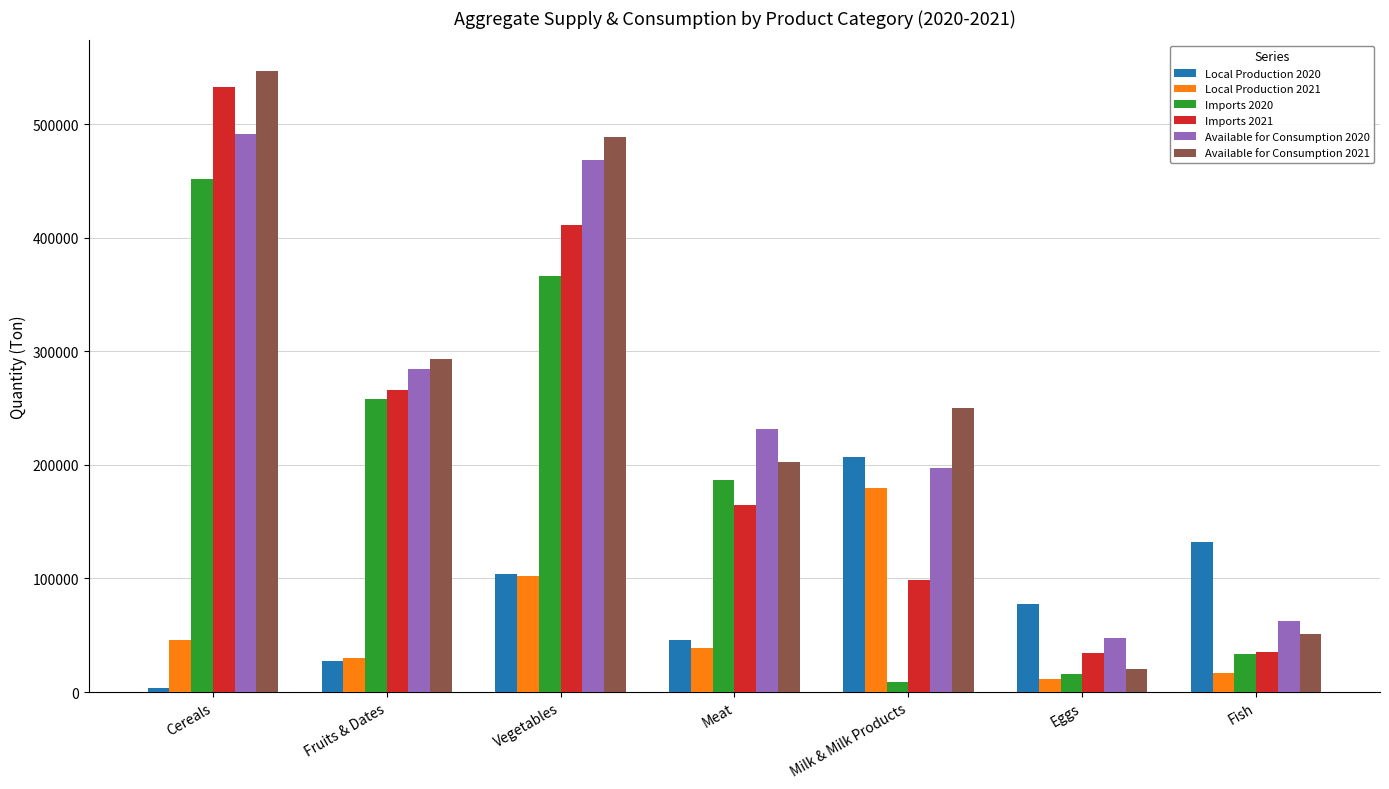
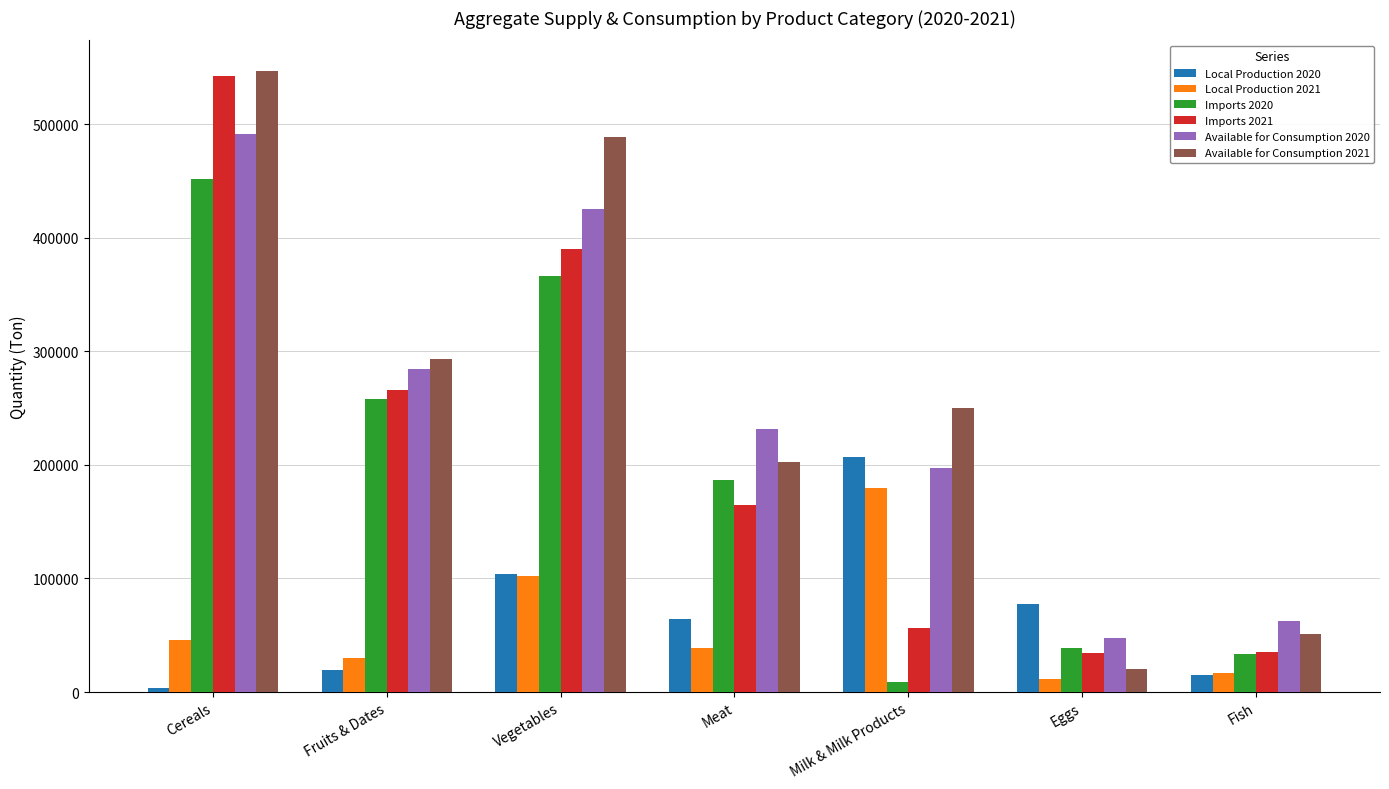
  {
    "Local Production 2020": {
      "Cereals": 3000,
-     "Fruits & Dates": 27000,
+     "Fruits & Dates": 19000,
      "Vegetables": 104000,
-     "Meat": 46000,
+     "Meat": 64000,
      "Milk & Milk Products": 207000,
      "Eggs": 78000,
-     "Fish": 132000
+     "Fish": 15000
    },
    "Local Production 2021": {
      "Cereals": 46000,
      "Fruits & Dates": 30000,
      "Vegetables": 102000,
      "Meat": 39000,
      "Milk & Milk Products": 179000,
      "Eggs": 11000,
      "Fish": 17000
    },
    "Imports 2020": {
      "Cereals": 452000,
      "Fruits & Dates": 258000,
      "Vegetables": 366000,
      "Meat": 186000,
      "Milk & Milk Products": 9000,
-     "Eggs": 16000,
+     "Eggs": 39000,
      "Fish": 34000
    },
    "Imports 2021": {
-     "Cereals": 533000,
+     "Cereals": 542000,
      "Fruits & Dates": 266000,
-     "Vegetables": 411000,
+     "Vegetables": 390000,
      "Meat": 165000,
-     "Milk & Milk Products": 99000,
+     "Milk & Milk Products": 57000,
      "Eggs": 34000,
      "Fish": 35000
    },
    "Available for Consumption 2020": {
      "Cereals": 491000,
      "Fruits & Dates": 284000,
-     "Vegetables": 469000,
+     "Vegetables": 425000,
      "Meat": 232000,
      "Milk & Milk Products": 197000,
      "Eggs": 48000,
      "Fish": 63000
    },
    "Available for Consumption 2021": {
      "Cereals": 546000,
      "Fruits & Dates": 293000,
      "Vegetables": 489000,
      "Meat": 202000,
      "Milk & Milk Products": 250000,
      "Eggs": 20000,
      "Fish": 51000
    }
  }
